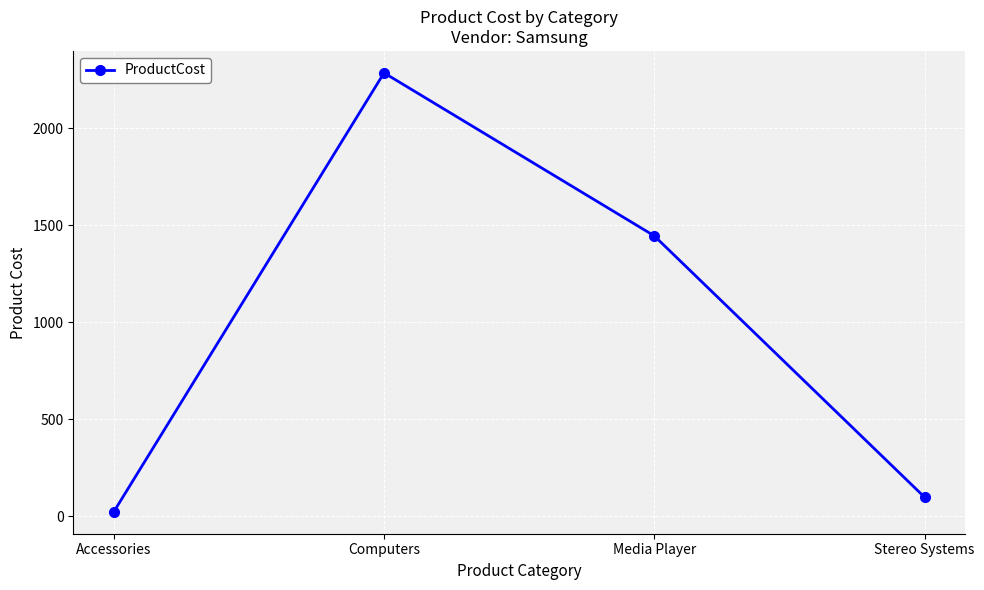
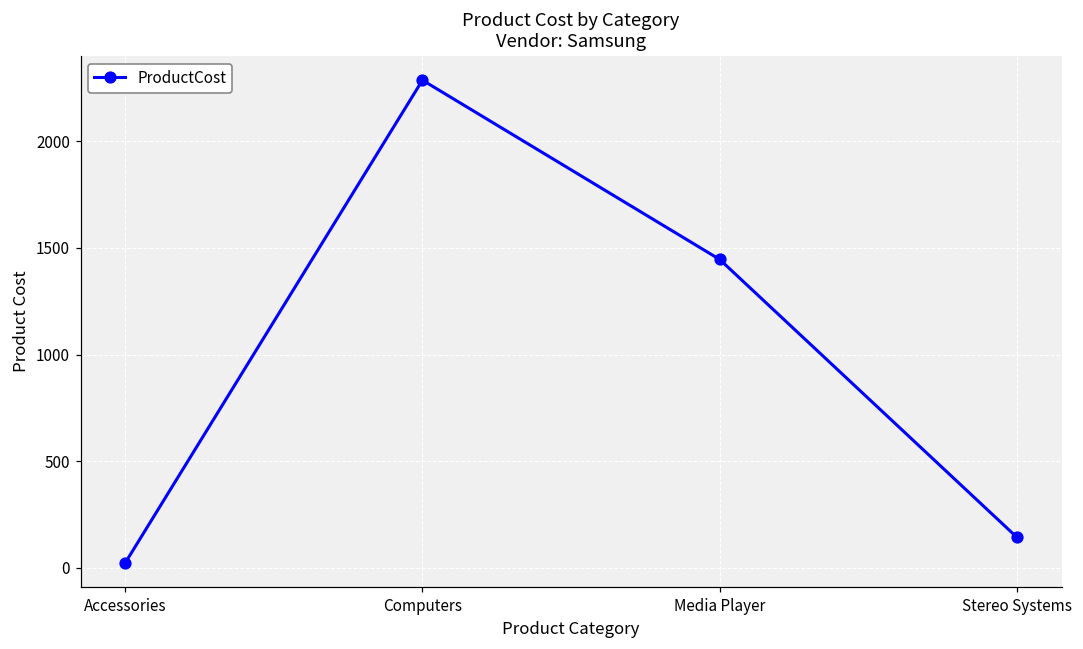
  {
    "Accessories": 20,
    "Computers": 2290,
    "Media Player": 1450,
-   "Stereo Systems": 100
+   "Stereo Systems": 140
  }
